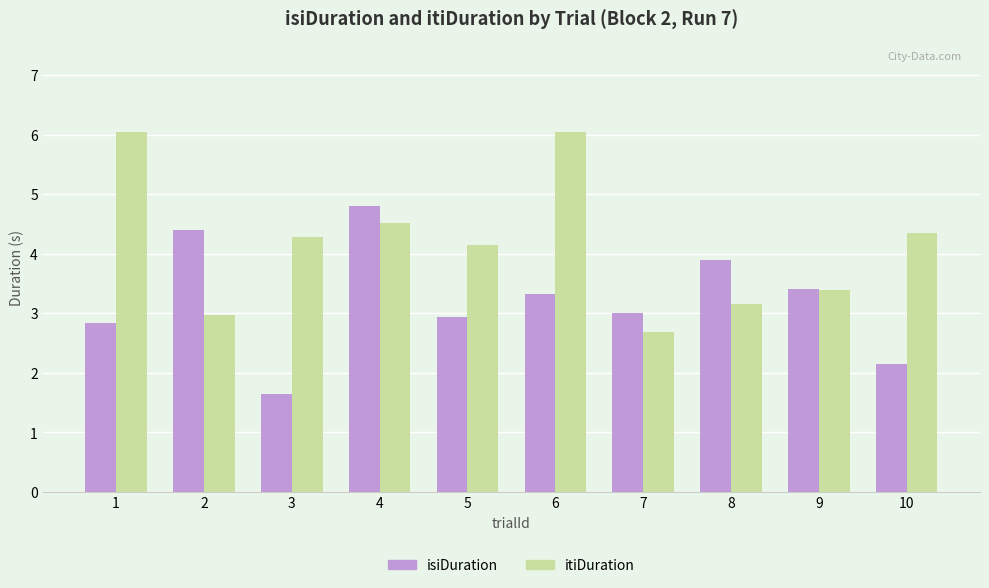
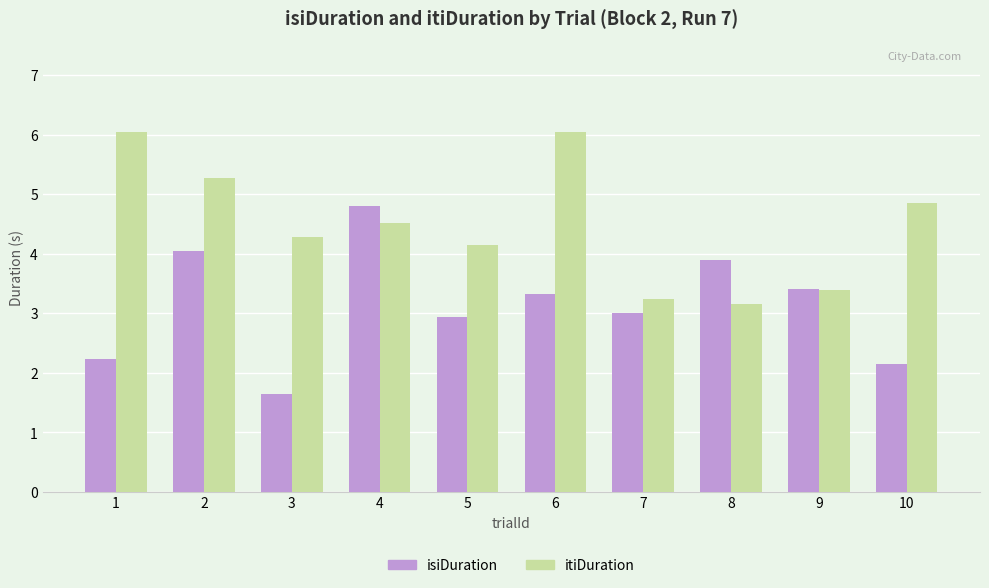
  {
    "isiDuration": {
-     "1": 2.8,
-     "2": 4.4,
+     "1": 2.2,
+     "2": 4.0,
      "3": 1.6,
      "4": 4.8,
      "5": 2.9,
      "6": 3.3,
      "7": 3.0,
      "8": 3.9,
      "9": 3.4,
      "10": 2.1
    },
    "itiDuration": {
      "1": 6.0,
-     "2": 3.0,
+     "2": 5.3,
      "3": 4.3,
      "4": 4.5,
      "5": 4.1,
      "6": 6.0,
-     "7": 2.7,
+     "7": 3.2,
      "8": 3.2,
      "9": 3.4,
-     "10": 4.3
+     "10": 4.9
    }
  }
